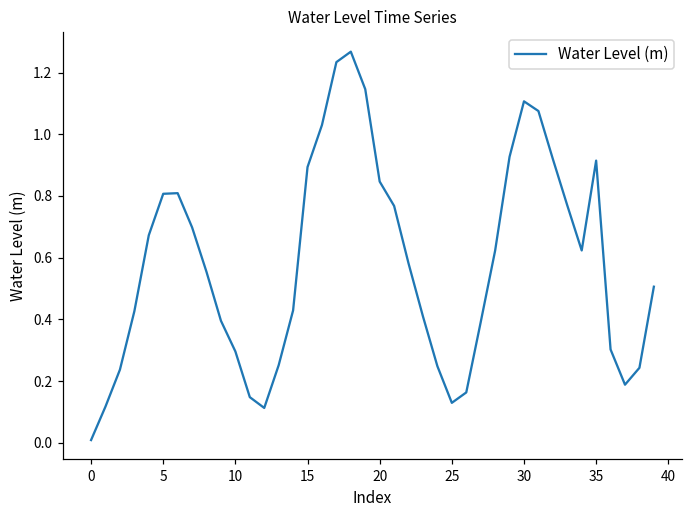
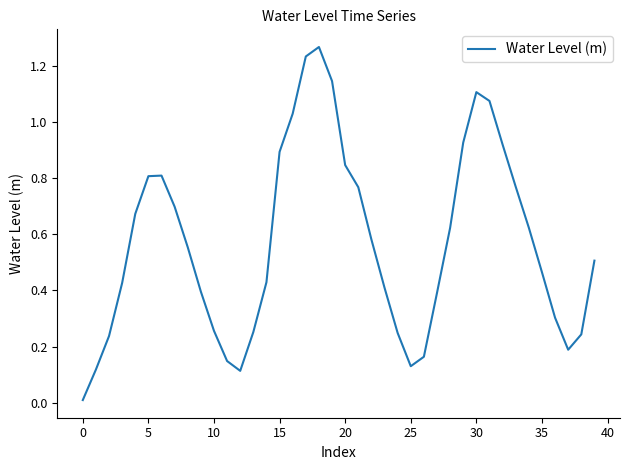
  {
    "0": 0.01,
    "5": 0.81,
-   "10": 0.30,
+   "10": 0.26,
    "15": 0.89,
    "20": 0.85,
    "25": 0.13,
    "30": 1.11,
-   "35": 0.91
+   "35": 0.46
  }
